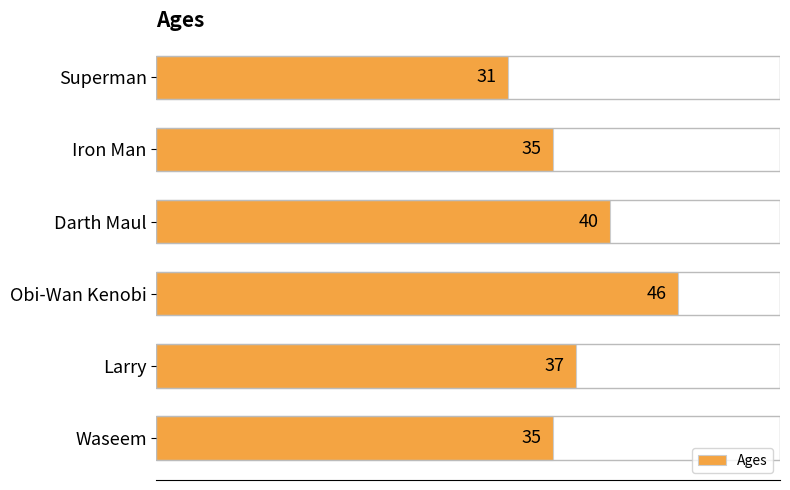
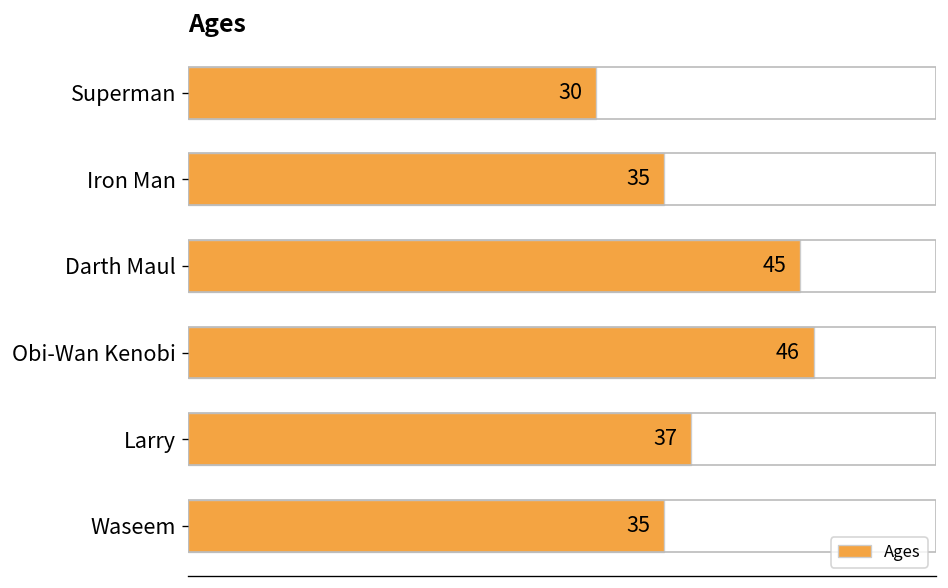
  {
-   "Superman": 31,
+   "Superman": 30,
    "Iron Man": 35,
-   "Darth Maul": 40,
+   "Darth Maul": 45,
    "Obi-Wan Kenobi": 46,
    "Larry": 37,
    "Waseem": 35
  }
